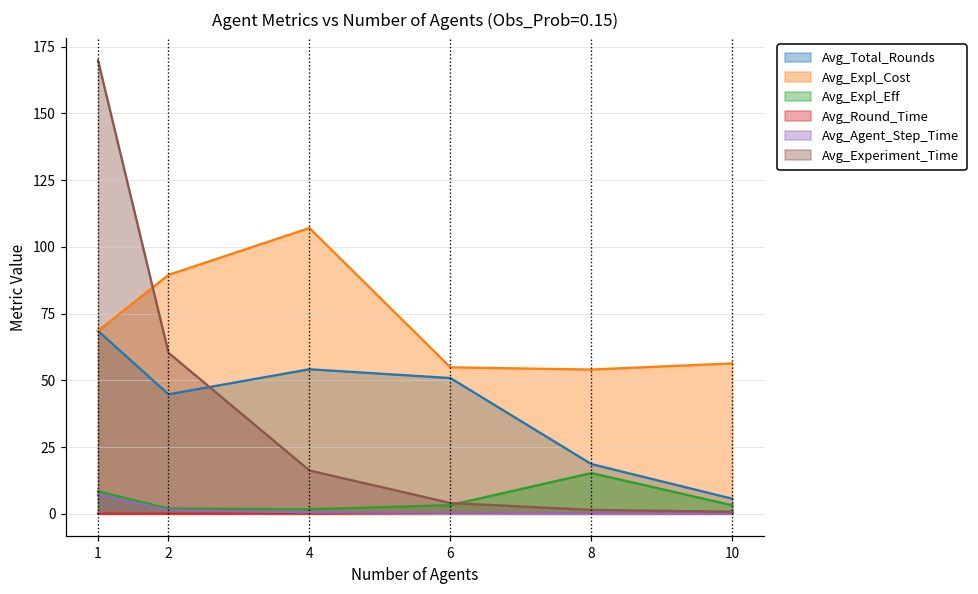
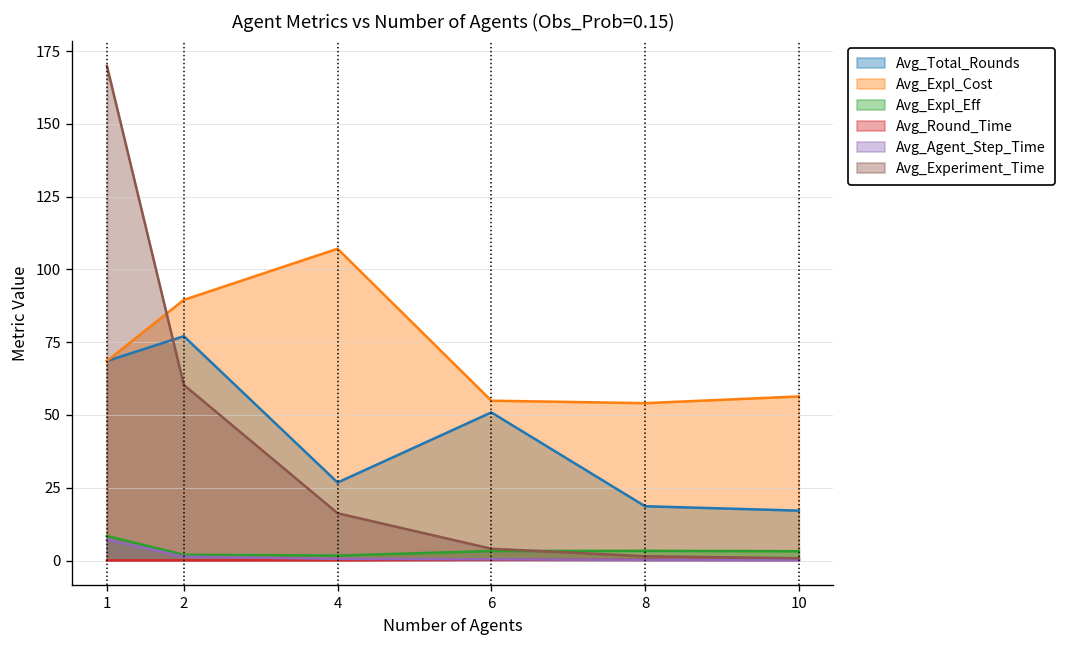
  {
    "Avg_Total_Rounds": {
-     "2": 45,
-     "4": 54,
+     "2": 77,
+     "4": 27,
      "6": 51,
      "8": 19,
-     "10": 6
+     "10": 17
    },
    "Avg_Expl_Eff": {
      "1": 8,
      "4": 2,
-     "8": 15,
+     "8": 3,
      "10": 3
    },
    "Avg_Agent_Step_Time": {
      "1": 7
    }
  }
